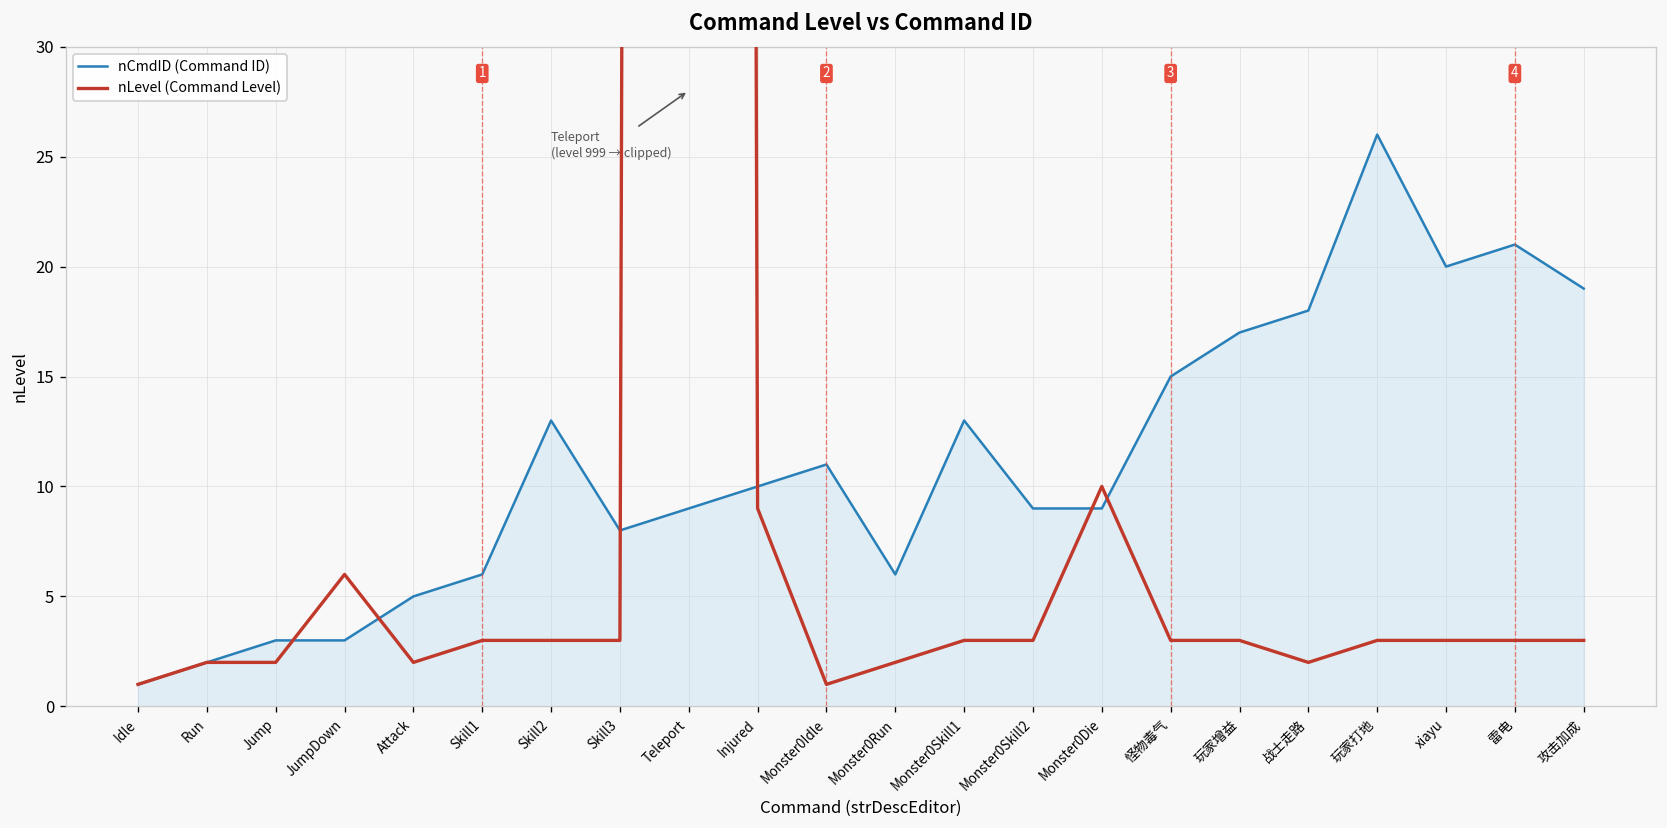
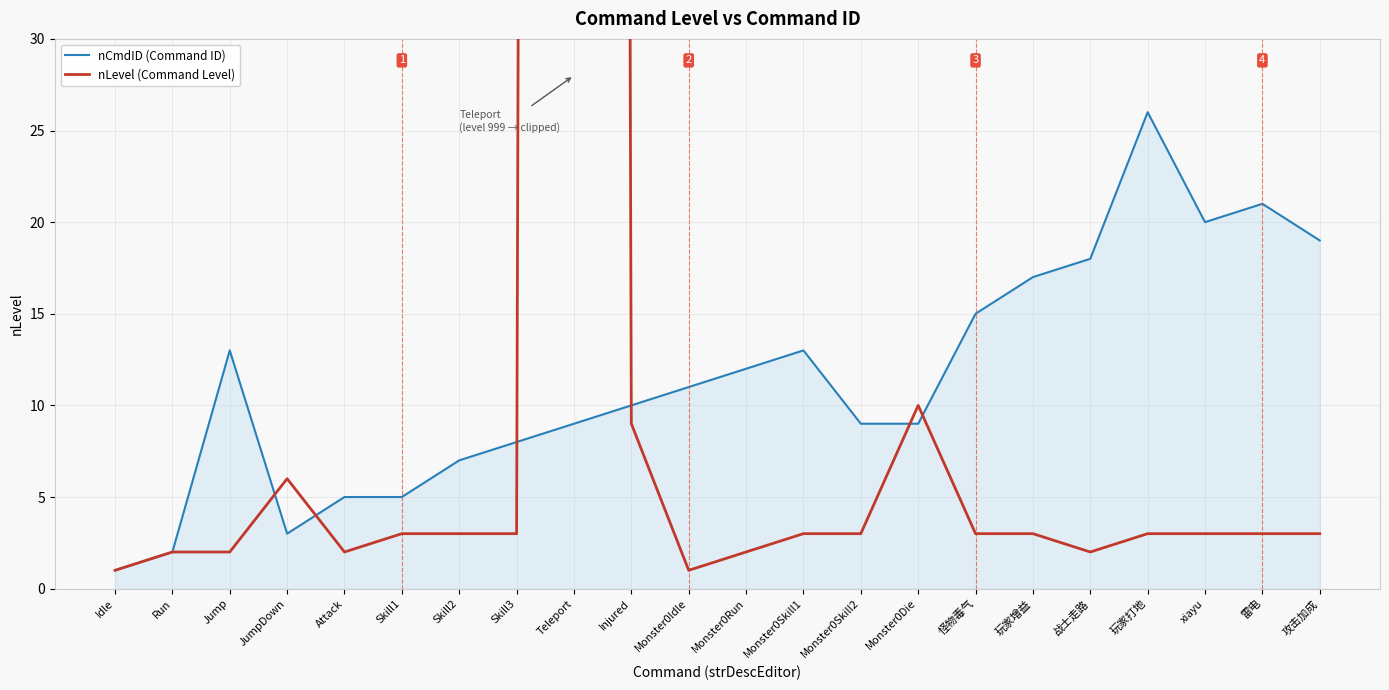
  {
    "nCmdID (Command ID)": {
-     "Jump": 3,
+     "Jump": 13,
      "JumpDown": 3,
      "Attack": 5,
-     "Skill1": 6,
-     "Skill2": 13,
+     "Skill1": 5,
+     "Skill2": 7,
      "Skill3": 8,
      "Teleport": 9,
      "Injured": 10,
      "Monster0Idle": 11,
-     "Monster0Run": 6,
+     "Monster0Run": 12,
      "Monster0Skill1": 13,
      "Monster0Skill2": 9,
      "Monster0Die": 9,
      "怪物毒气": 15,
      "玩家增益": 17,
      "战士走路": 18,
      "玩家打地": 26,
      "xiayu": 20,
      "雷电": 21,
      "攻击加成": 19
    }
  }
